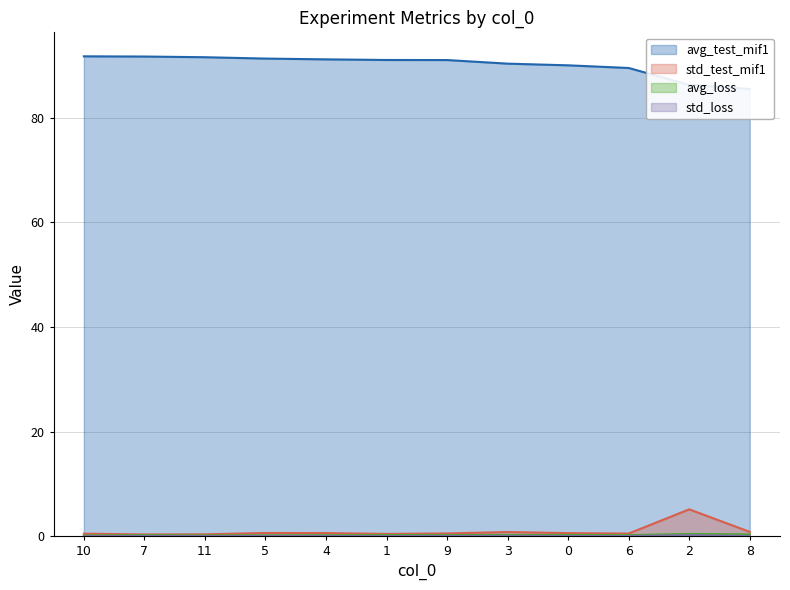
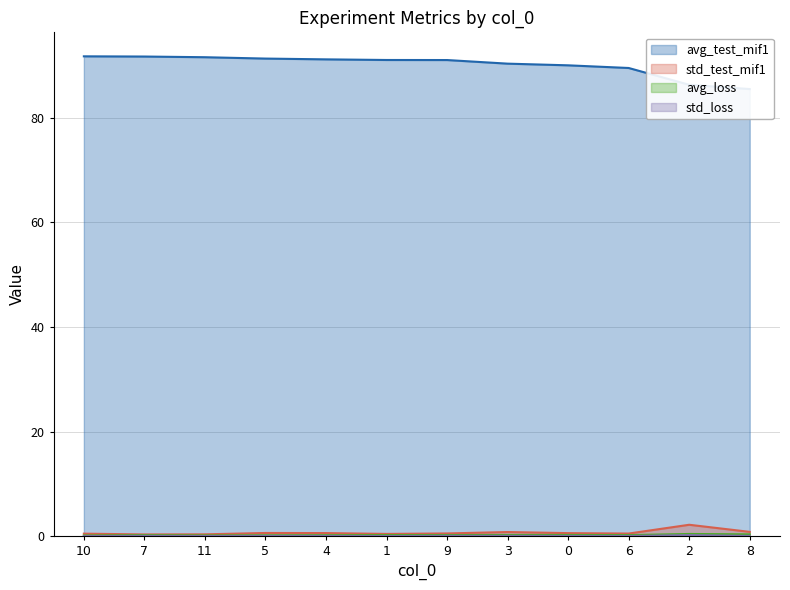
  {
    "std_test_mif1": {
      "3": 1,
-     "2": 5
+     "2": 2
    }
  }
